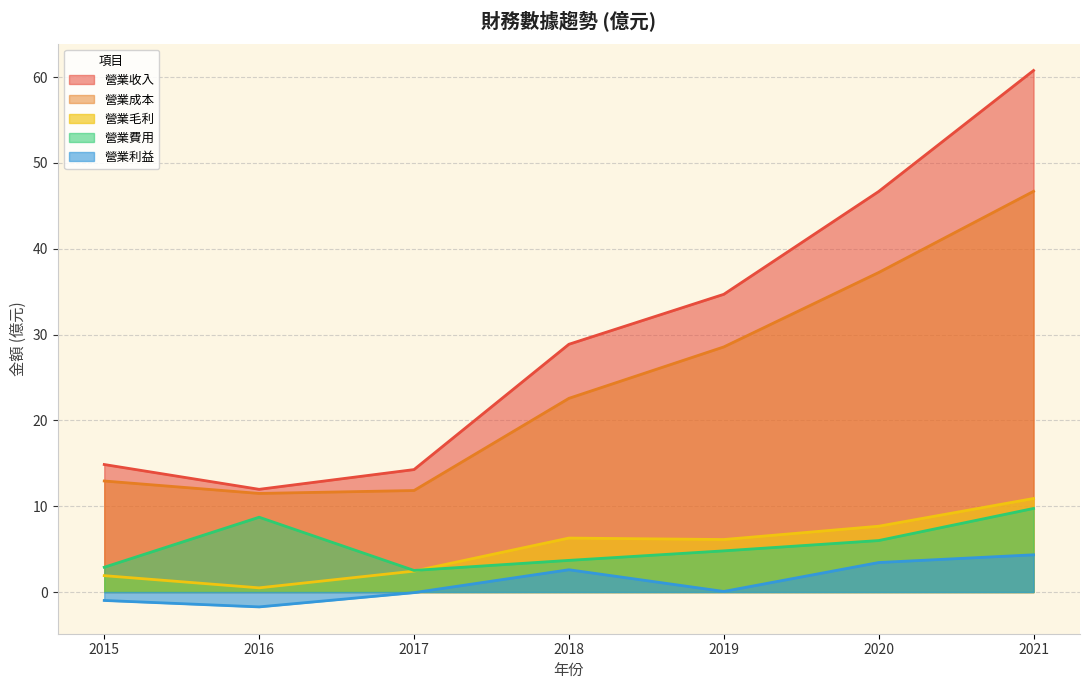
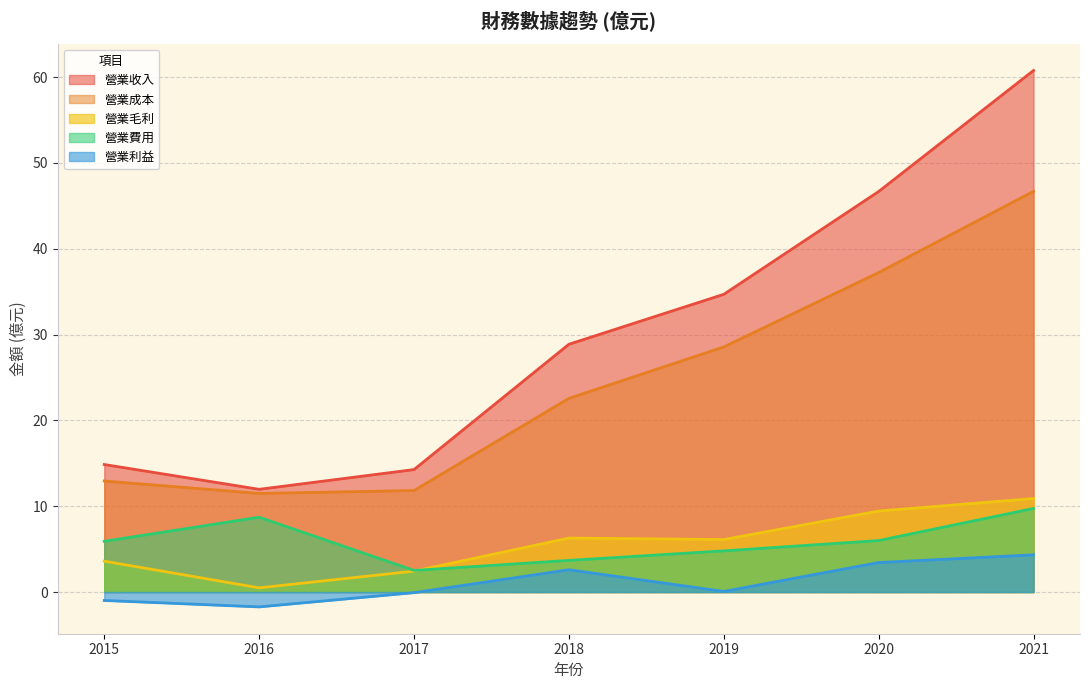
  {
    "營業毛利": {
-     "2015": 2,
+     "2015": 4,
      "2016": 0,
      "2018": 6,
      "2019": 6,
-     "2020": 8,
+     "2020": 9,
      "2021": 11
    },
    "營業費用": {
-     "2015": 3,
+     "2015": 6,
      "2016": 9,
      "2018": 4,
      "2019": 5,
      "2020": 6,
      "2021": 10
    }
  }
